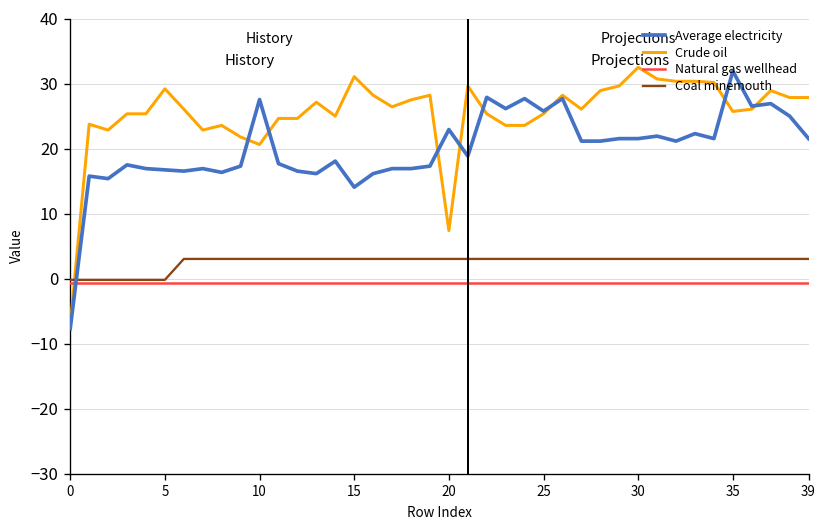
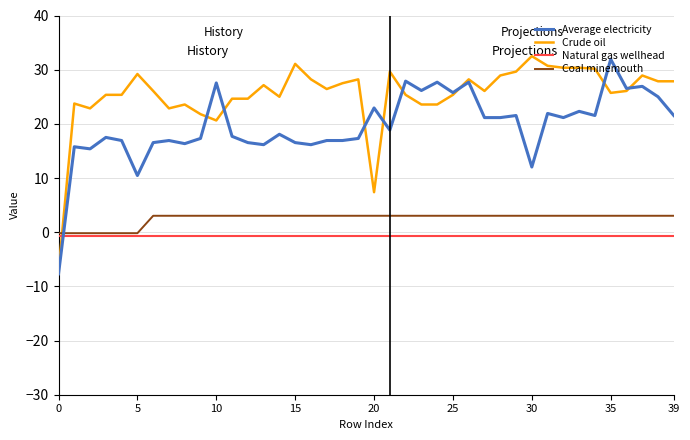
  {
    "Average electricity": {
      "0": -8,
-     "5": 17,
+     "5": 10,
      "10": 28,
-     "15": 14,
+     "15": 17,
      "20": 23,
-     "30": 22,
+     "30": 12,
      "35": 32,
      "39": 22
    },
    "Crude oil": {
      "0": -7,
      "5": 29,
      "10": 21,
      "15": 31,
      "20": 7,
      "30": 32,
      "35": 26,
      "39": 28
    },
    "Natural gas wellhead": {
      "10": -1,
      "15": -1,
      "20": -1,
      "25": -1,
      "30": -1,
      "35": -1,
      "39": -1
    },
    "Coal minemouth": {
      "10": 3,
      "15": 3,
      "20": 3,
      "25": 3,
      "30": 3,
      "35": 3,
      "39": 3
    }
  }
